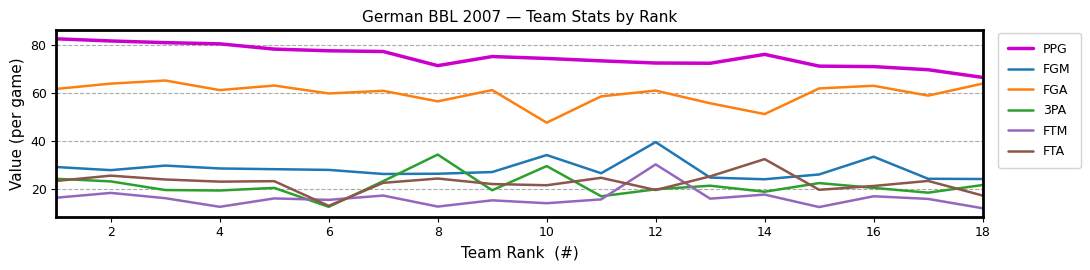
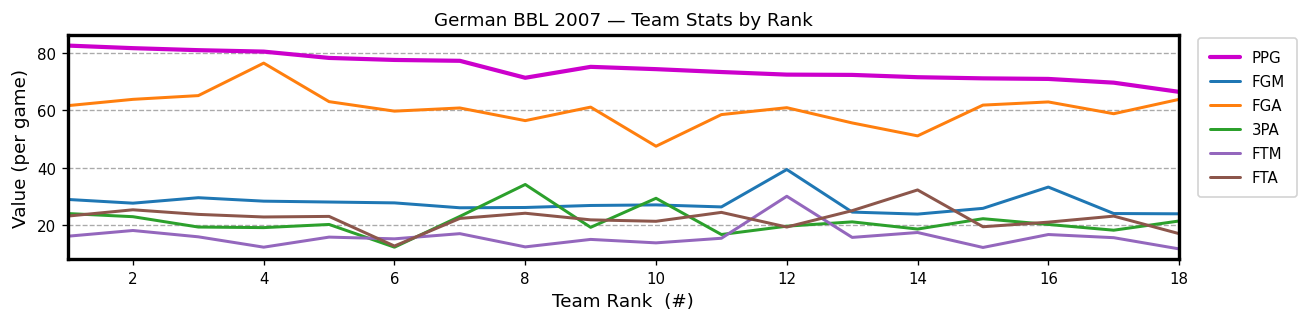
  {
    "PPG": {
      "2": 82,
      "4": 80,
      "6": 78,
      "8": 71,
      "10": 74,
      "12": 72,
-     "14": 76,
+     "14": 72,
      "16": 71,
      "18": 66
    },
    "FGM": {
      "2": 28,
      "4": 28,
      "6": 28,
      "8": 26,
-     "10": 34,
+     "10": 27,
      "12": 39,
      "14": 24,
      "16": 33,
      "18": 24
    },
    "FGA": {
      "2": 64,
-     "4": 61,
+     "4": 76,
      "6": 60,
      "8": 56,
      "10": 48,
      "12": 61,
      "14": 51,
      "16": 63,
      "18": 64
    },
    "3PA": {
      "2": 23,
      "4": 19,
      "8": 34,
      "10": 29,
      "14": 19,
      "18": 22
    },
    "FTM": {
      "2": 18,
      "4": 12,
      "6": 15,
      "8": 13,
      "10": 14,
      "12": 30,
      "14": 18,
      "16": 17,
      "18": 12
    },
    "FTA": {
      "2": 25,
      "4": 23,
      "8": 24,
      "10": 21,
      "14": 32,
      "18": 17
    }
  }
